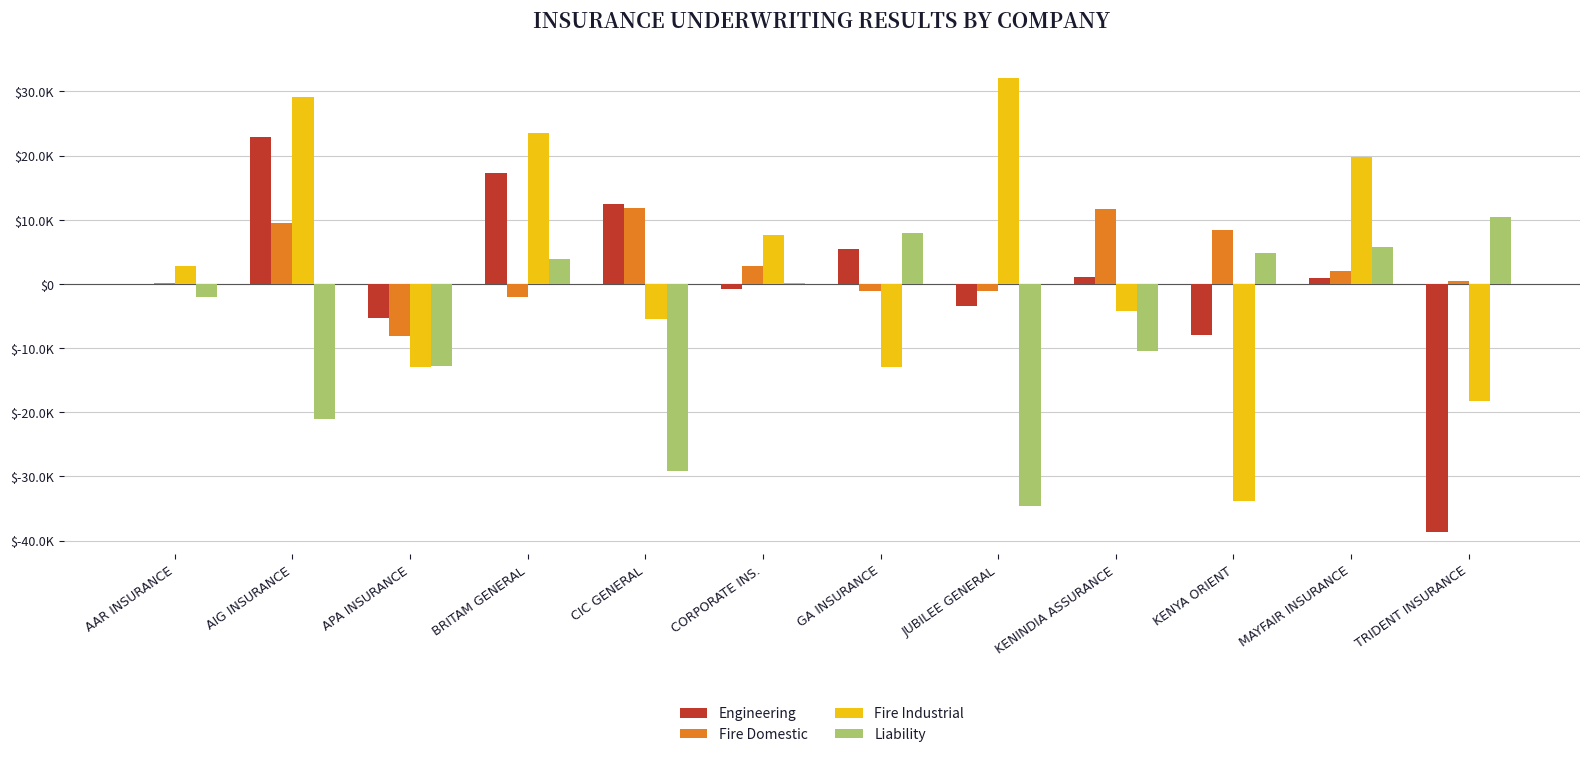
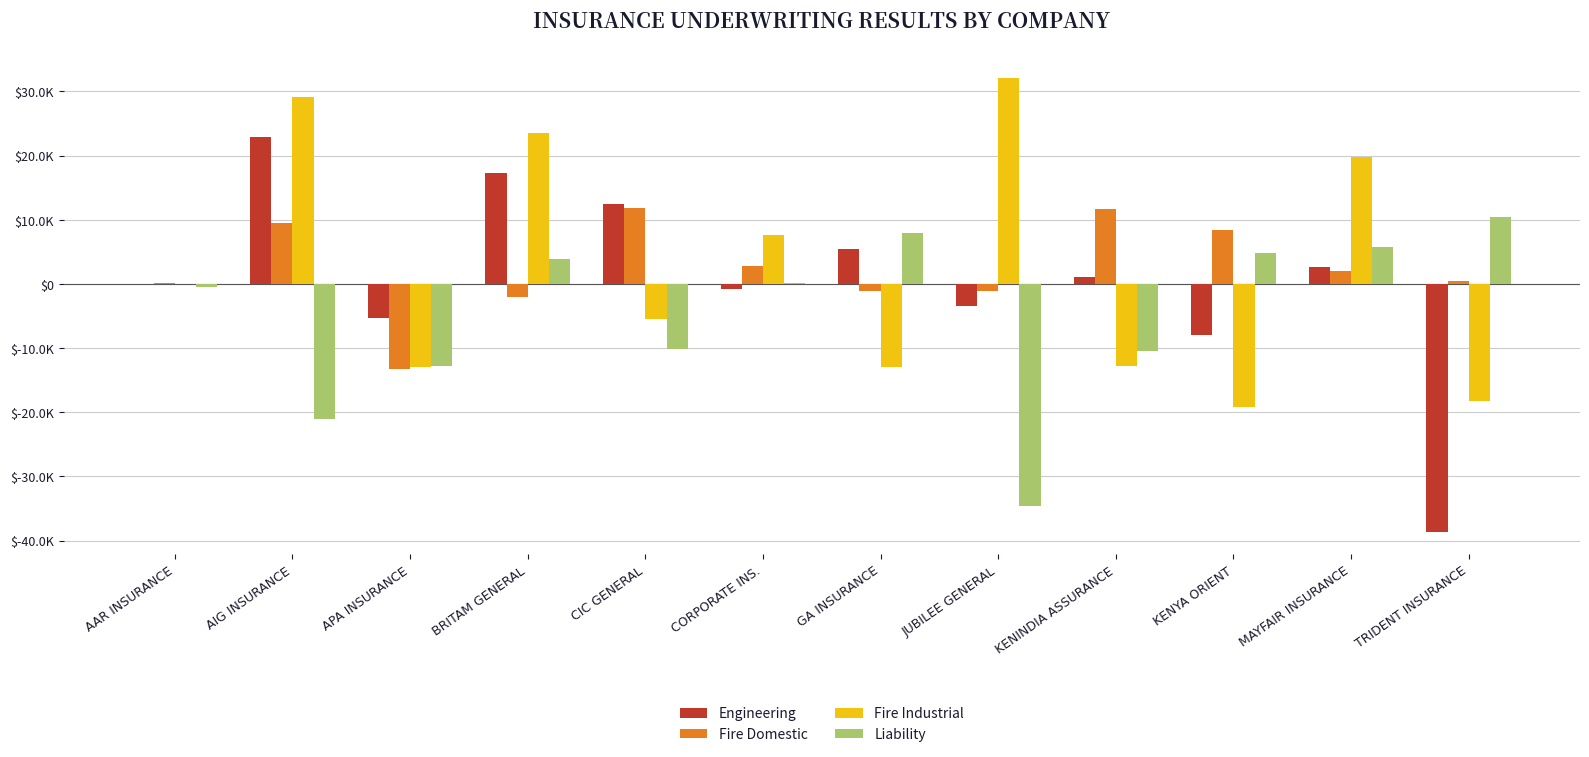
  {
    "Engineering": {
      "AIG INSURANCE": "$23000",
      "APA INSURANCE": "$-5000",
      "BRITAM GENERAL": "$17000",
      "CIC GENERAL": "$12000",
      "CORPORATE INS.": "$-1000",
      "GA INSURANCE": "$5000",
      "JUBILEE GENERAL": "$-4000",
      "KENINDIA ASSURANCE": "$1000",
      "KENYA ORIENT": "$-8000",
-     "MAYFAIR INSURANCE": "$1000",
+     "MAYFAIR INSURANCE": "$3000",
      "TRIDENT INSURANCE": "$-39000"
    },
    "Fire Domestic": {
      "AIG INSURANCE": "$9000",
-     "APA INSURANCE": "$-8000",
+     "APA INSURANCE": "$-13000",
      "BRITAM GENERAL": "$-2000",
      "CIC GENERAL": "$12000",
      "CORPORATE INS.": "$3000",
      "GA INSURANCE": "$-1000",
      "JUBILEE GENERAL": "$-1000",
      "KENINDIA ASSURANCE": "$12000",
      "KENYA ORIENT": "$8000",
      "MAYFAIR INSURANCE": "$2000",
      "TRIDENT INSURANCE": "$0"
    },
    "Fire Industrial": {
-     "AAR INSURANCE": "$3000",
+     "AAR INSURANCE": "$0",
      "AIG INSURANCE": "$29000",
      "APA INSURANCE": "$-13000",
      "BRITAM GENERAL": "$24000",
      "CIC GENERAL": "$-6000",
      "CORPORATE INS.": "$8000",
      "GA INSURANCE": "$-13000",
      "JUBILEE GENERAL": "$32000",
-     "KENINDIA ASSURANCE": "$-4000",
-     "KENYA ORIENT": "$-34000",
+     "KENINDIA ASSURANCE": "$-13000",
+     "KENYA ORIENT": "$-19000",
      "MAYFAIR INSURANCE": "$20000",
      "TRIDENT INSURANCE": "$-18000"
    },
    "Liability": {
-     "AAR INSURANCE": "$-2000",
+     "AAR INSURANCE": "$0",
      "AIG INSURANCE": "$-21000",
      "APA INSURANCE": "$-13000",
      "BRITAM GENERAL": "$4000",
-     "CIC GENERAL": "$-29000",
+     "CIC GENERAL": "$-10000",
      "GA INSURANCE": "$8000",
      "JUBILEE GENERAL": "$-35000",
      "KENINDIA ASSURANCE": "$-10000",
      "KENYA ORIENT": "$5000",
      "MAYFAIR INSURANCE": "$6000",
      "TRIDENT INSURANCE": "$10000"
    }
  }
